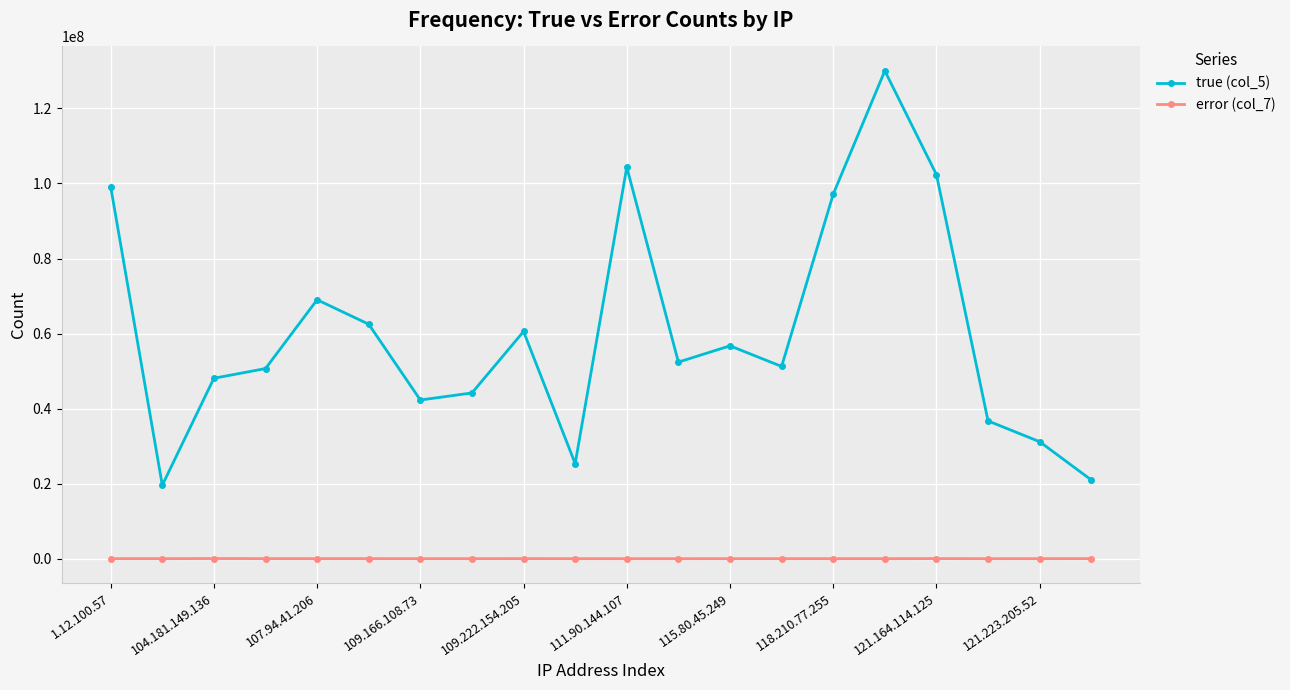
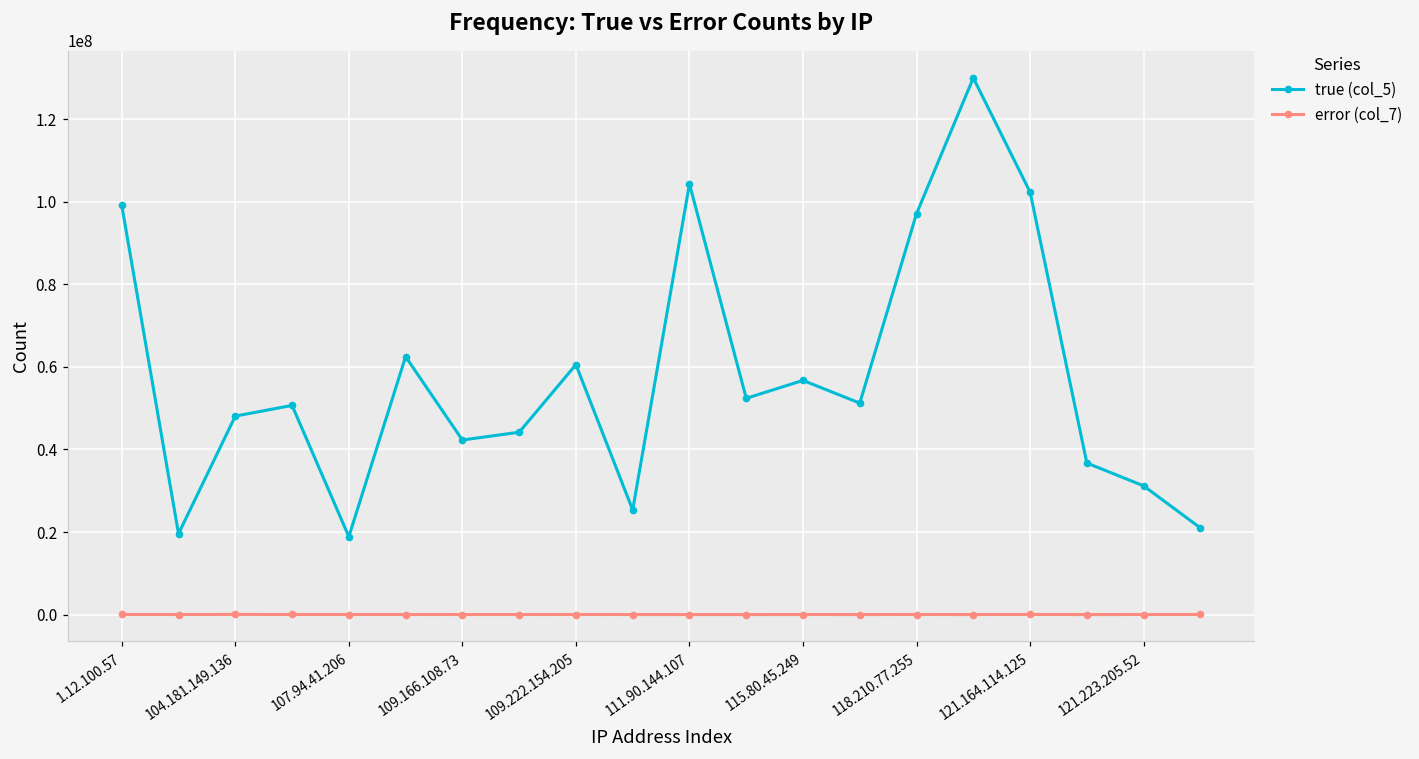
  {
    "true (col_5)": {
      "1.12.100.57": 99000000,
      "104.181.149.136": 48000000,
-     "107.94.41.206": 69000000,
+     "107.94.41.206": 19000000,
      "109.166.108.73": 42000000,
      "109.222.154.205": 61000000,
      "111.90.144.107": 104000000,
      "115.80.45.249": 57000000,
      "118.210.77.255": 97000000,
      "121.164.114.125": 102000000,
      "121.223.205.52": 31000000
    },
    "error (col_7)": {
      "1.12.100.57": 0,
      "104.181.149.136": 0,
      "107.94.41.206": 0,
      "109.166.108.73": 0,
      "109.222.154.205": 0,
      "111.90.144.107": 0,
      "115.80.45.249": 0,
      "118.210.77.255": 0,
      "121.164.114.125": 0,
      "121.223.205.52": 0
    }
  }
